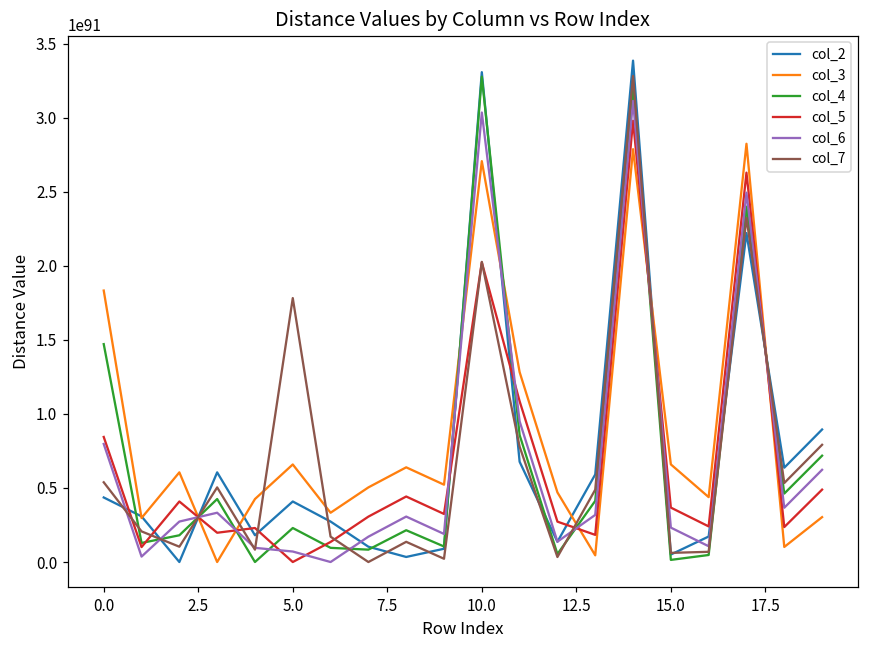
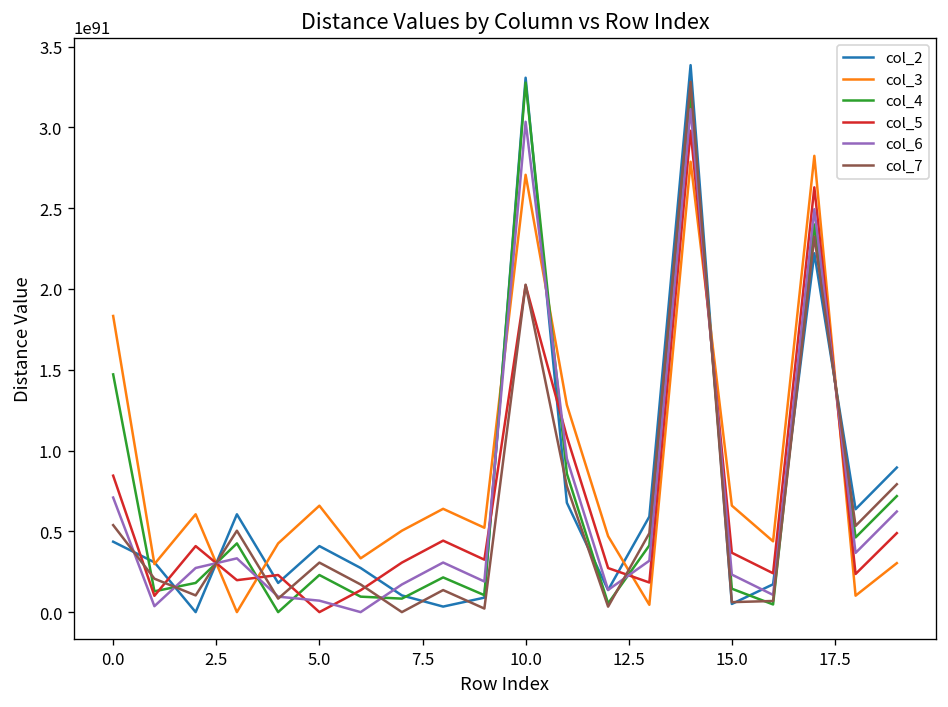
  {
    "col_2": {
      "0.0": 4400000000000000000000000000000000000000000000000000000000000000000000000000000000000000000,
      "5.0": 4100000000000000000000000000000000000000000000000000000000000000000000000000000000000000000,
      "10.0": 33100000000000000000000000000000000000000000000000000000000000000000000000000000000000000000
    },
    "col_3": {
      "0.0": 18300000000000000000000000000000000000000000000000000000000000000000000000000000000000000000,
      "5.0": 6600000000000000000000000000000000000000000000000000000000000000000000000000000000000000000,
      "10.0": 27100000000000000000000000000000000000000000000000000000000000000000000000000000000000000000,
      "15.0": 6600000000000000000000000000000000000000000000000000000000000000000000000000000000000000000
    },
    "col_4": {
      "0.0": 14700000000000000000000000000000000000000000000000000000000000000000000000000000000000000000,
      "5.0": 2300000000000000000000000000000000000000000000000000000000000000000000000000000000000000000,
      "10.0": 32800000000000000000000000000000000000000000000000000000000000000000000000000000000000000000,
-     "15.0": 100000000000000000000000000000000000000000000000000000000000000000000000000000000000000000
+     "15.0": 1400000000000000000000000000000000000000000000000000000000000000000000000000000000000000000
    },
    "col_5": {
      "0.0": 8400000000000000000000000000000000000000000000000000000000000000000000000000000000000000000,
      "5.0": 0,
      "15.0": 3700000000000000000000000000000000000000000000000000000000000000000000000000000000000000000
    },
    "col_6": {
-     "0.0": 8000000000000000000000000000000000000000000000000000000000000000000000000000000000000000000,
+     "0.0": 7100000000000000000000000000000000000000000000000000000000000000000000000000000000000000000,
      "5.0": 700000000000000000000000000000000000000000000000000000000000000000000000000000000000000000,
      "10.0": 30300000000000000000000000000000000000000000000000000000000000000000000000000000000000000000,
      "15.0": 2300000000000000000000000000000000000000000000000000000000000000000000000000000000000000000
    },
    "col_7": {
      "0.0": 5400000000000000000000000000000000000000000000000000000000000000000000000000000000000000000,
-     "5.0": 17800000000000000000000000000000000000000000000000000000000000000000000000000000000000000000
+     "5.0": 3100000000000000000000000000000000000000000000000000000000000000000000000000000000000000000
    }
  }
